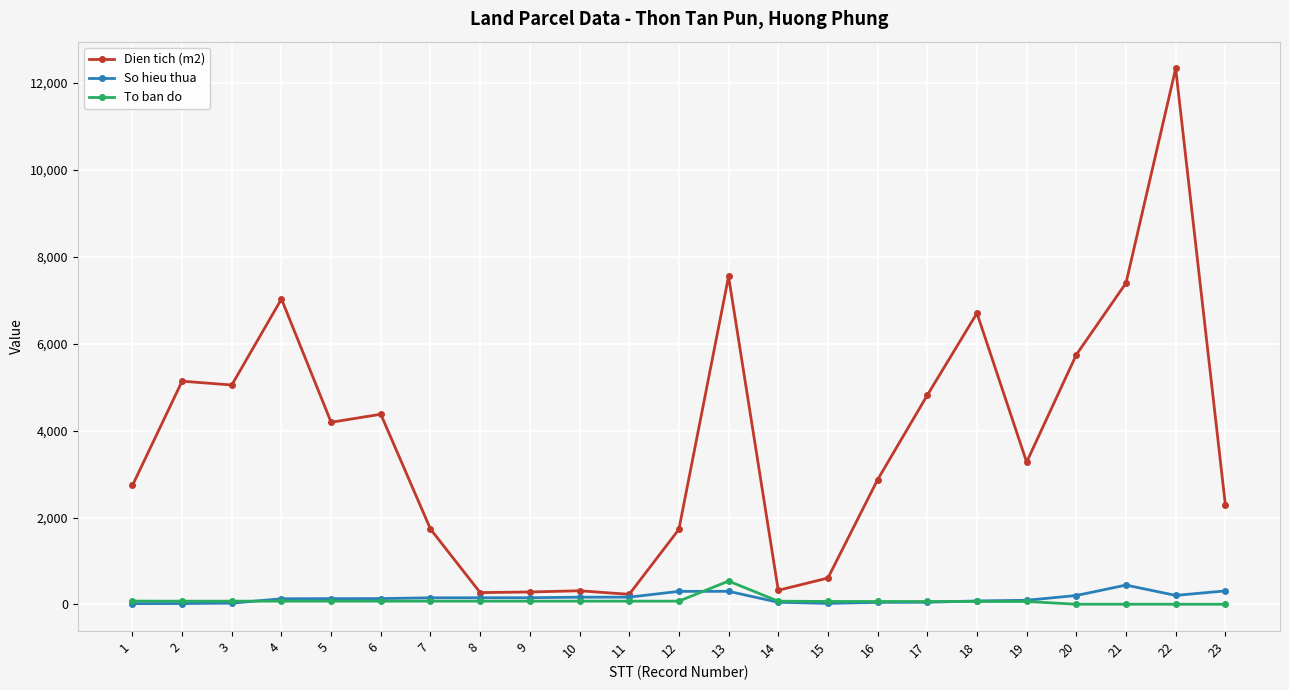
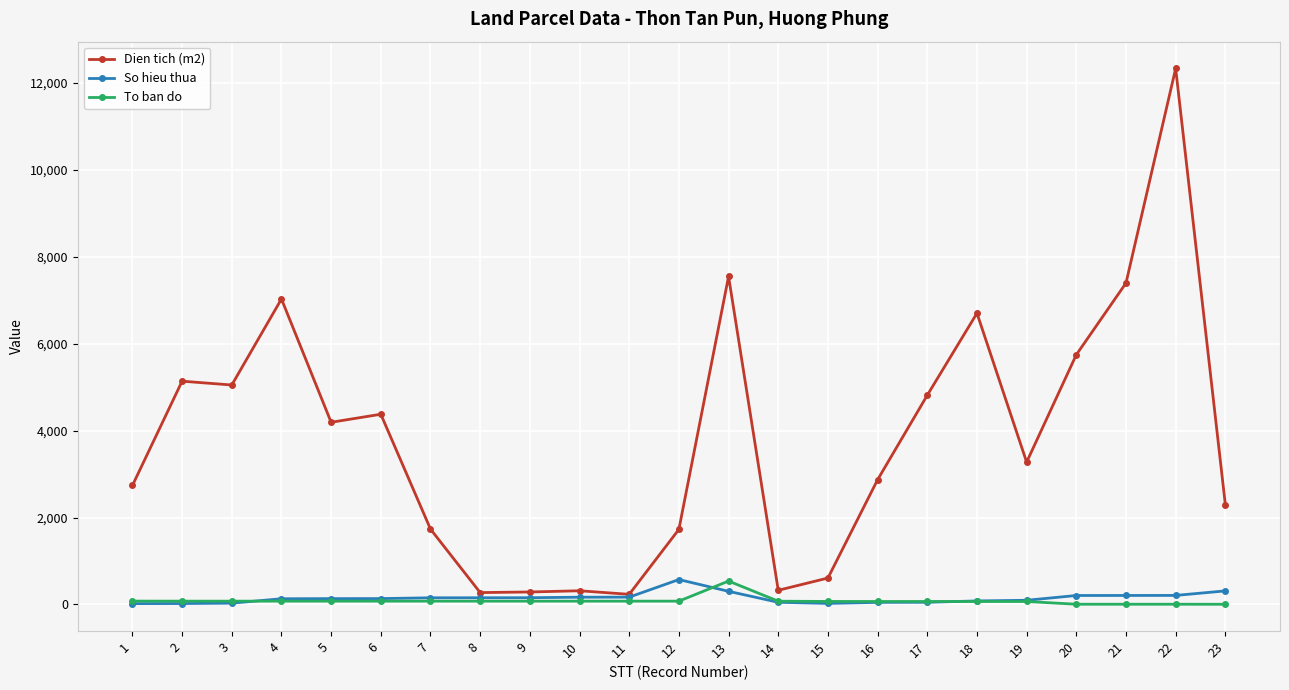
  {
    "Dien tich (m2)": {
      "1": "2,700",
      "2": "5,100",
      "3": "5,100",
      "4": "7,000",
      "5": "4,200",
      "6": "4,400",
      "7": "1,700",
      "8": "300",
      "9": "300",
      "10": "300",
      "11": "200",
      "12": "1,700",
      "13": "7,500",
      "14": "300",
      "15": "600",
      "16": "2,900",
      "17": "4,800",
      "18": "6,700",
      "19": "3,300",
      "20": "5,700",
      "21": "7,400",
      "22": "12,300",
      "23": "2,300"
    },
    "So hieu thua": {
      "7": "200",
      "8": "200",
      "9": "200",
      "10": "200",
      "11": "200",
-     "12": "300",
+     "12": "600",
      "13": "300",
      "20": "200",
-     "21": "400",
+     "21": "200",
      "22": "200",
      "23": "300"
    },
    "To ban do": {
      "7": "100",
      "8": "100",
      "9": "100",
      "10": "100",
      "11": "100",
      "12": "100",
      "13": "500",
      "20": "0",
      "21": "0",
      "22": "0",
      "23": "0"
    }
  }
